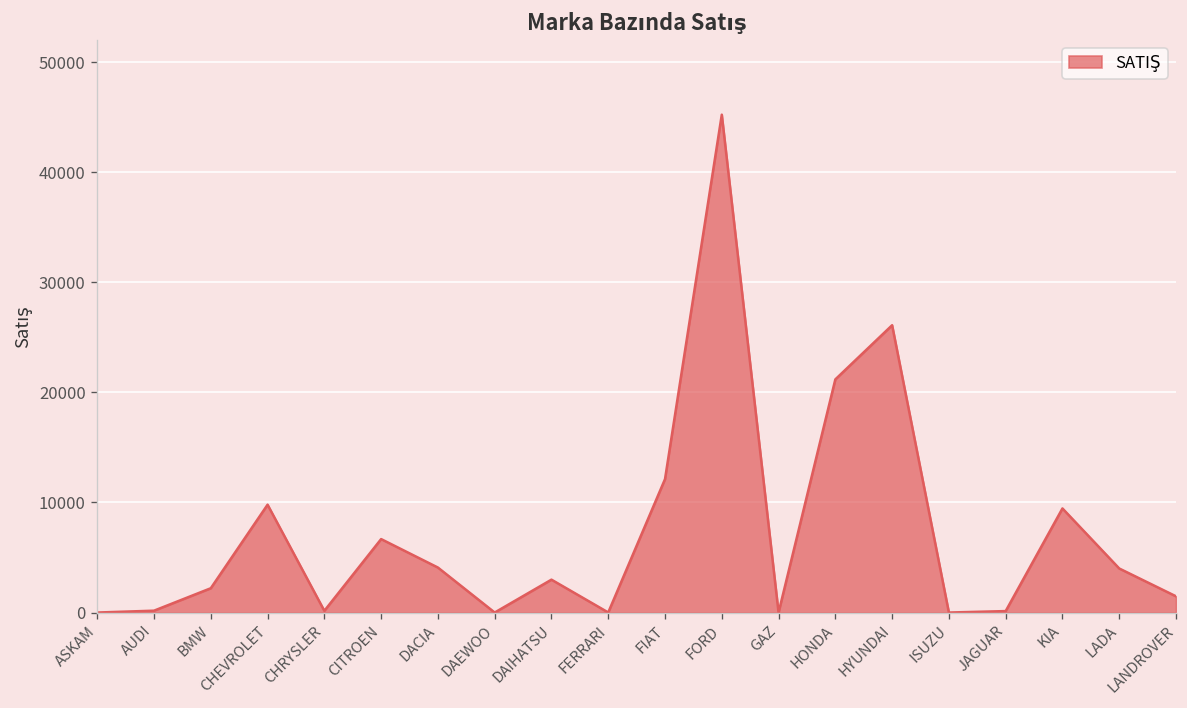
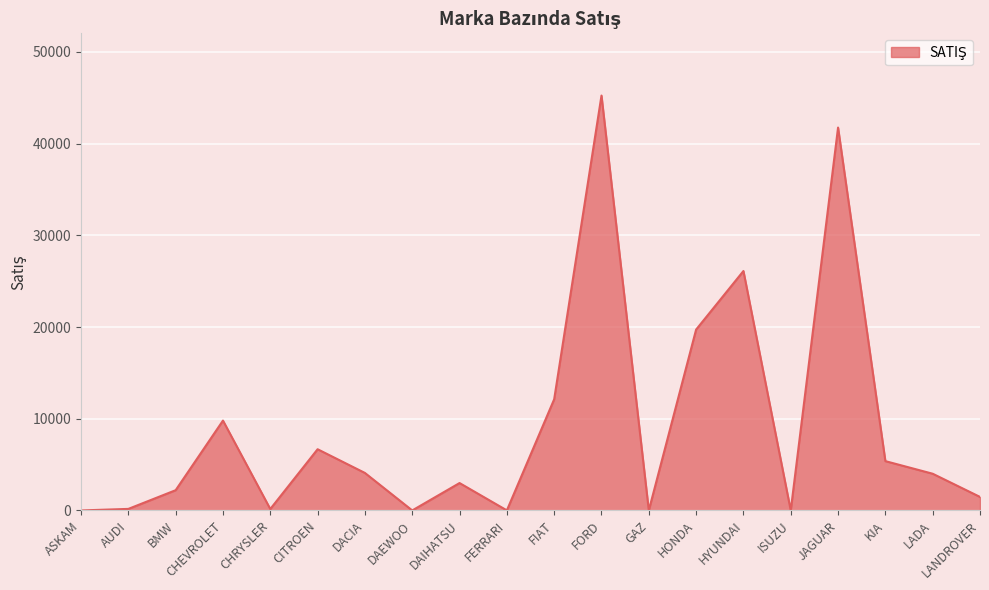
  {
    "ASKAM": 0,
    "AUDI": 0,
    "BMW": 2000,
    "CHEVROLET": 10000,
    "CHRYSLER": 0,
    "CITROEN": 7000,
    "DACIA": 4000,
    "DAEWOO": 0,
    "DAIHATSU": 3000,
    "FERRARI": 0,
    "FIAT": 12000,
    "FORD": 45000,
    "GAZ": 0,
-   "HONDA": 21000,
+   "HONDA": 20000,
    "HYUNDAI": 26000,
    "ISUZU": 0,
-   "JAGUAR": 0,
-   "KIA": 9000,
+   "JAGUAR": 42000,
+   "KIA": 5000,
    "LADA": 4000,
    "LANDROVER": 1000
  }
